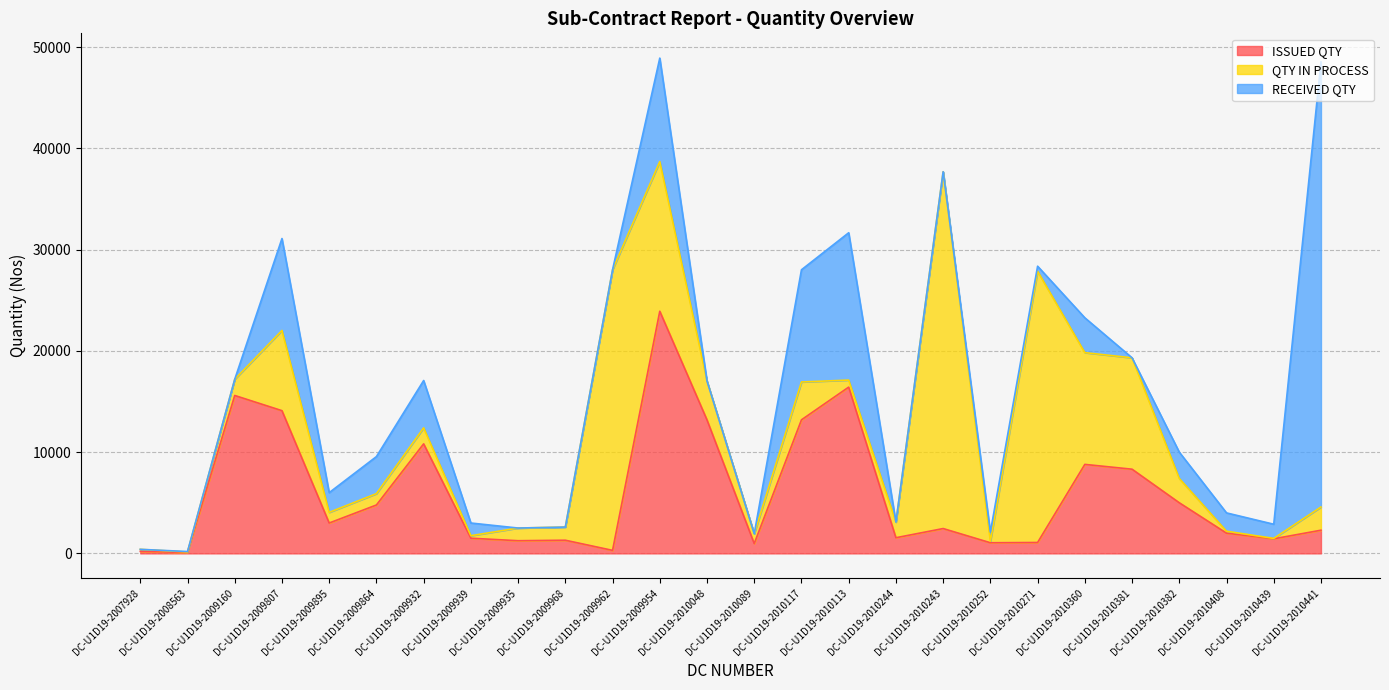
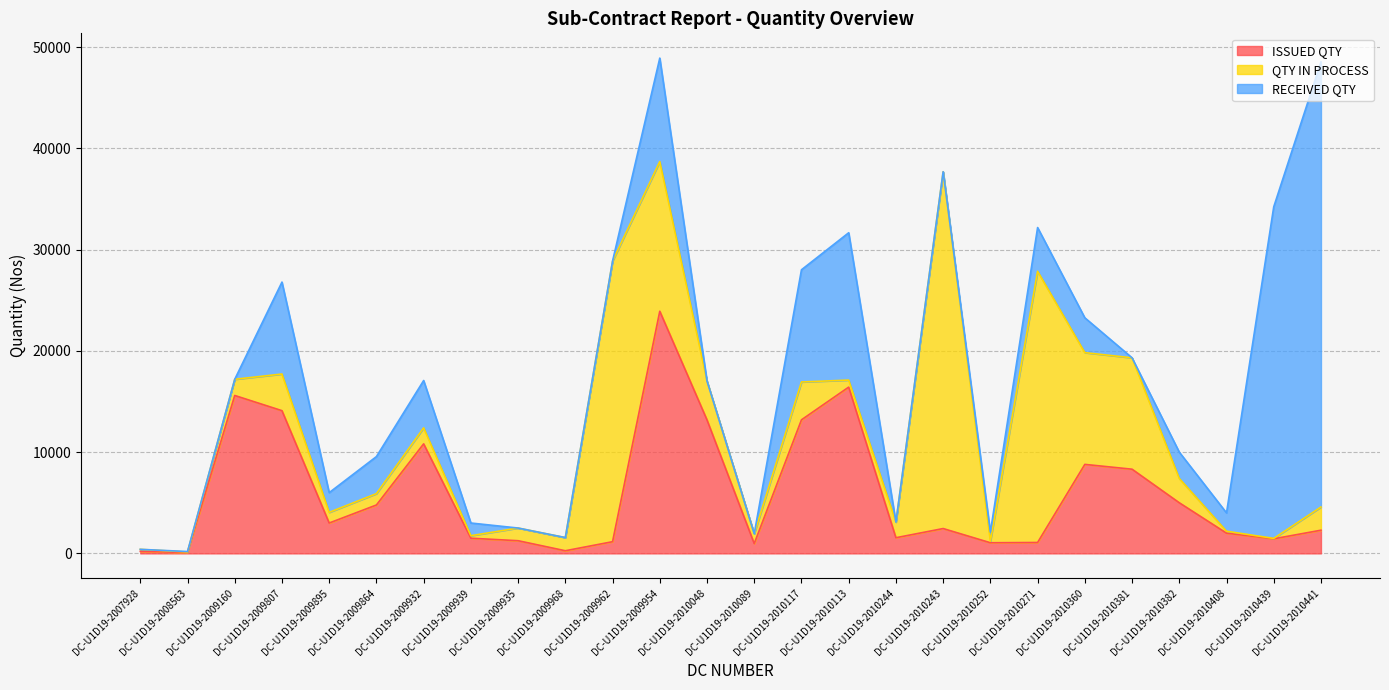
  {
    "ISSUED QTY": {
      "DC-U1D19-2009160": 15600,
      "DC-U1D19-2009807": 14100,
      "DC-U1D19-2009895": 3000,
      "DC-U1D19-2009864": 4800,
      "DC-U1D19-2009932": 10800,
      "DC-U1D19-2009935": 1300,
-     "DC-U1D19-2009968": 1300,
-     "DC-U1D19-2009962": 300,
+     "DC-U1D19-2009968": 300,
+     "DC-U1D19-2009962": 1200,
      "DC-U1D19-2009954": 23900,
      "DC-U1D19-2010048": 13200,
      "DC-U1D19-2010089": 1000,
      "DC-U1D19-2010117": 13200,
      "DC-U1D19-2010113": 16400,
      "DC-U1D19-2010244": 1500,
      "DC-U1D19-2010243": 2500,
      "DC-U1D19-2010271": 1100,
      "DC-U1D19-2010360": 8800,
      "DC-U1D19-2010381": 8300,
      "DC-U1D19-2010382": 5000,
      "DC-U1D19-2010441": 2300
    },
    "QTY IN PROCESS": {
-     "DC-U1D19-2009807": 7900,
+     "DC-U1D19-2009807": 3600,
      "DC-U1D19-2009895": 1100,
      "DC-U1D19-2009864": 1100,
      "DC-U1D19-2009932": 1600,
      "DC-U1D19-2009954": 14800,
      "DC-U1D19-2010117": 3700,
      "DC-U1D19-2010113": 700,
      "DC-U1D19-2010271": 26800,
      "DC-U1D19-2010360": 11000,
      "DC-U1D19-2010382": 2400,
      "DC-U1D19-2010441": 2300
    },
    "RECEIVED QTY": {
      "DC-U1D19-2009807": 9100,
      "DC-U1D19-2009895": 1900,
      "DC-U1D19-2009864": 3700,
      "DC-U1D19-2009932": 4700,
      "DC-U1D19-2009939": 1300,
      "DC-U1D19-2009954": 10200,
      "DC-U1D19-2010117": 11100,
      "DC-U1D19-2010113": 14600,
      "DC-U1D19-2010252": 900,
-     "DC-U1D19-2010271": 500,
+     "DC-U1D19-2010271": 4300,
      "DC-U1D19-2010360": 3400,
      "DC-U1D19-2010382": 2600,
      "DC-U1D19-2010408": 1800,
-     "DC-U1D19-2010439": 1400
+     "DC-U1D19-2010439": 32700
    }
  }
